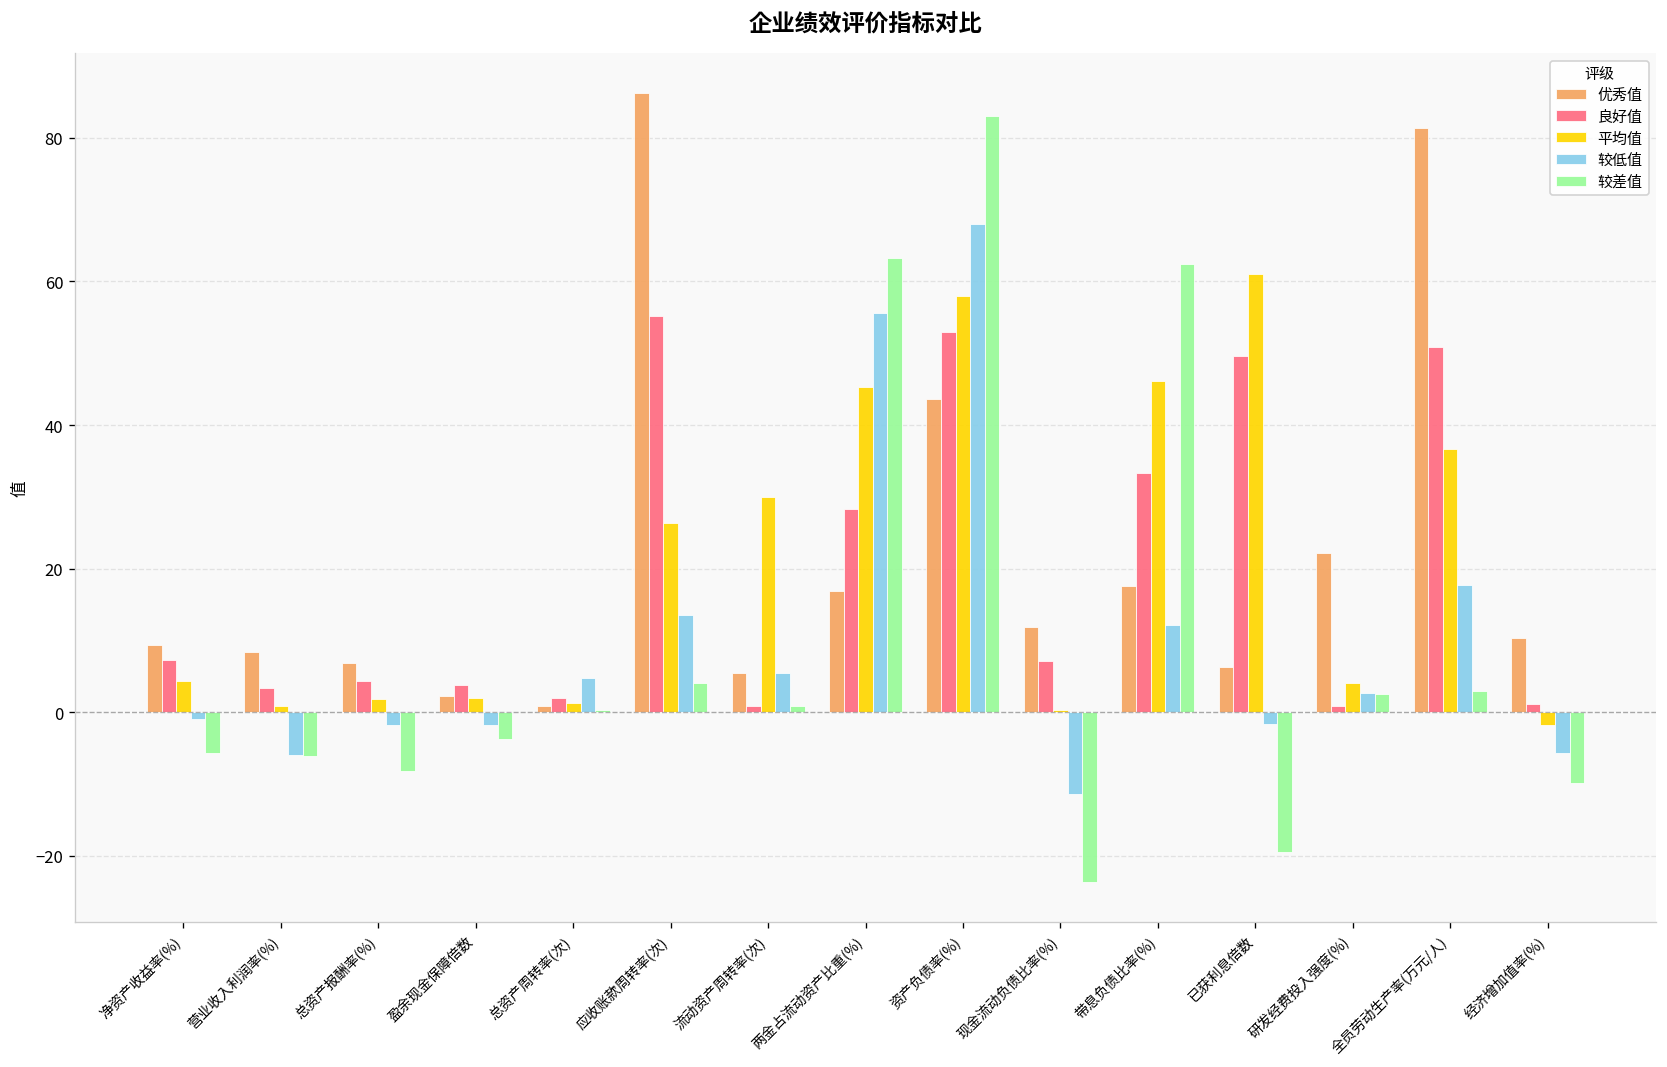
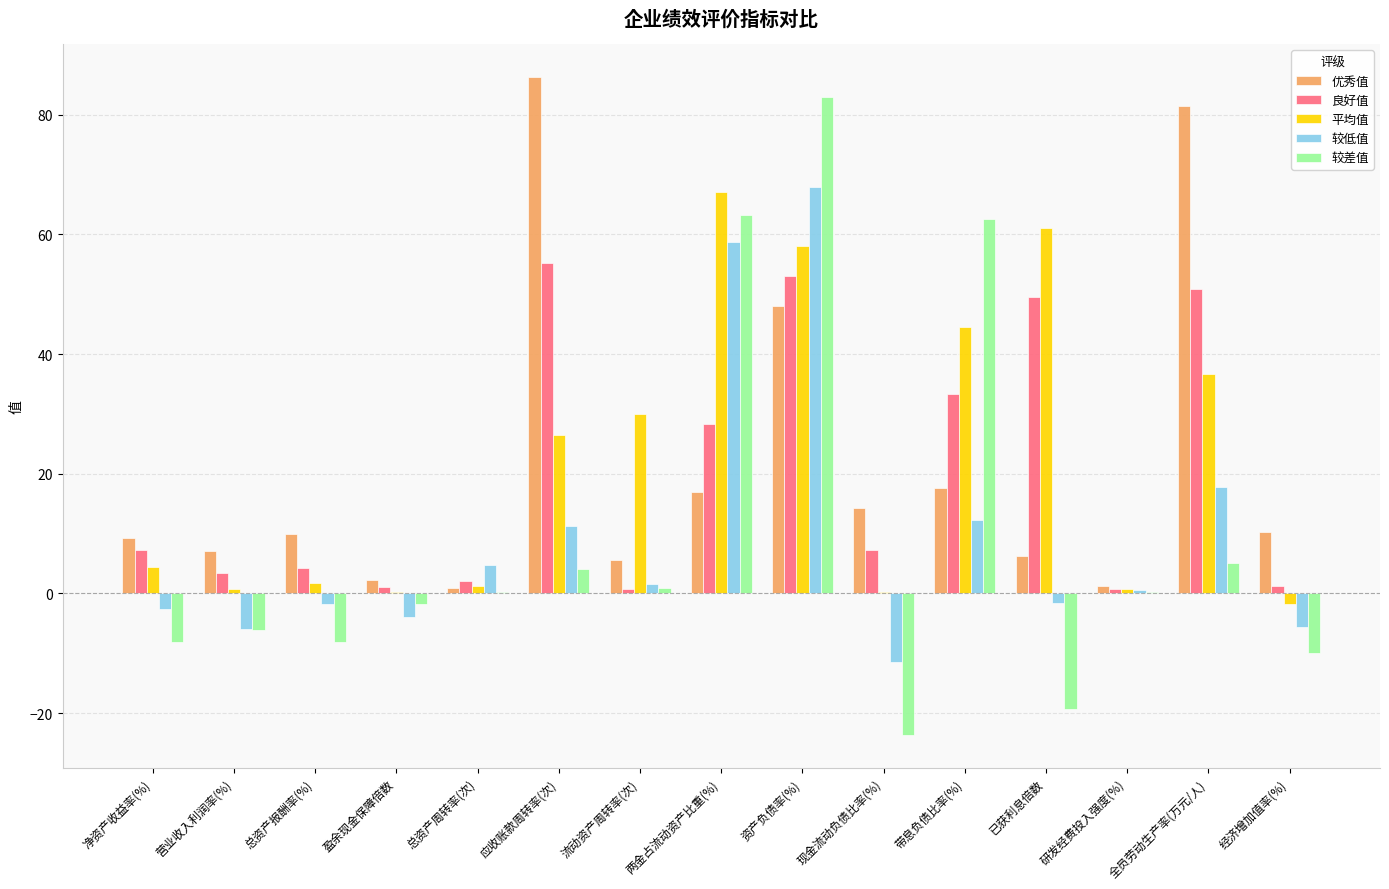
  {
    "优秀值": {
      "净资产收益率(%)": 9,
-     "营业收入利润率(%)": 8,
-     "总资产报酬率(%)": 7,
+     "营业收入利润率(%)": 7,
+     "总资产报酬率(%)": 10,
      "盈余现金保障倍数": 2,
      "总资产周转率(次)": 1,
      "应收账款周转率(次)": 86,
      "流动资产周转率(次)": 6,
      "两金占流动资产比重(%)": 17,
-     "资产负债率(%)": 44,
-     "现金流动负债比率(%)": 12,
+     "资产负债率(%)": 48,
+     "现金流动负债比率(%)": 14,
      "带息负债比率(%)": 18,
      "已获利息倍数": 6,
-     "研发经费投入强度(%)": 22,
+     "研发经费投入强度(%)": 1,
      "全员劳动生产率(万元/人)": 81,
      "经济增加值率(%)": 10
    },
    "良好值": {
      "净资产收益率(%)": 7,
      "营业收入利润率(%)": 3,
      "总资产报酬率(%)": 4,
-     "盈余现金保障倍数": 4,
+     "盈余现金保障倍数": 1,
      "总资产周转率(次)": 2,
      "应收账款周转率(次)": 55,
      "流动资产周转率(次)": 1,
      "两金占流动资产比重(%)": 28,
      "资产负债率(%)": 53,
      "现金流动负债比率(%)": 7,
      "带息负债比率(%)": 33,
      "已获利息倍数": 50,
      "研发经费投入强度(%)": 1,
      "全员劳动生产率(万元/人)": 51,
      "经济增加值率(%)": 1
    },
    "平均值": {
      "净资产收益率(%)": 4,
      "营业收入利润率(%)": 1,
      "总资产报酬率(%)": 2,
-     "盈余现金保障倍数": 2,
+     "盈余现金保障倍数": 0,
      "总资产周转率(次)": 1,
      "应收账款周转率(次)": 26,
      "流动资产周转率(次)": 30,
-     "两金占流动资产比重(%)": 45,
+     "两金占流动资产比重(%)": 67,
      "资产负债率(%)": 58,
-     "带息负债比率(%)": 46,
+     "带息负债比率(%)": 45,
      "已获利息倍数": 61,
-     "研发经费投入强度(%)": 4,
+     "研发经费投入强度(%)": 1,
      "全员劳动生产率(万元/人)": 37,
      "经济增加值率(%)": -2
    },
    "较低值": {
-     "净资产收益率(%)": -1,
+     "净资产收益率(%)": -3,
      "营业收入利润率(%)": -6,
      "总资产报酬率(%)": -2,
-     "盈余现金保障倍数": -2,
+     "盈余现金保障倍数": -4,
      "总资产周转率(次)": 5,
-     "应收账款周转率(次)": 14,
-     "流动资产周转率(次)": 5,
-     "两金占流动资产比重(%)": 56,
+     "应收账款周转率(次)": 11,
+     "流动资产周转率(次)": 2,
+     "两金占流动资产比重(%)": 59,
      "资产负债率(%)": 68,
      "现金流动负债比率(%)": -11,
      "带息负债比率(%)": 12,
      "已获利息倍数": -2,
-     "研发经费投入强度(%)": 3,
+     "研发经费投入强度(%)": 1,
      "全员劳动生产率(万元/人)": 18,
      "经济增加值率(%)": -6
    },
    "较差值": {
-     "净资产收益率(%)": -6,
+     "净资产收益率(%)": -8,
      "营业收入利润率(%)": -6,
      "总资产报酬率(%)": -8,
-     "盈余现金保障倍数": -4,
+     "盈余现金保障倍数": -2,
      "应收账款周转率(次)": 4,
      "流动资产周转率(次)": 1,
      "两金占流动资产比重(%)": 63,
      "资产负债率(%)": 83,
      "现金流动负债比率(%)": -24,
      "带息负债比率(%)": 63,
      "已获利息倍数": -19,
-     "研发经费投入强度(%)": 3,
-     "全员劳动生产率(万元/人)": 3,
+     "研发经费投入强度(%)": 0,
+     "全员劳动生产率(万元/人)": 5,
      "经济增加值率(%)": -10
    }
  }
